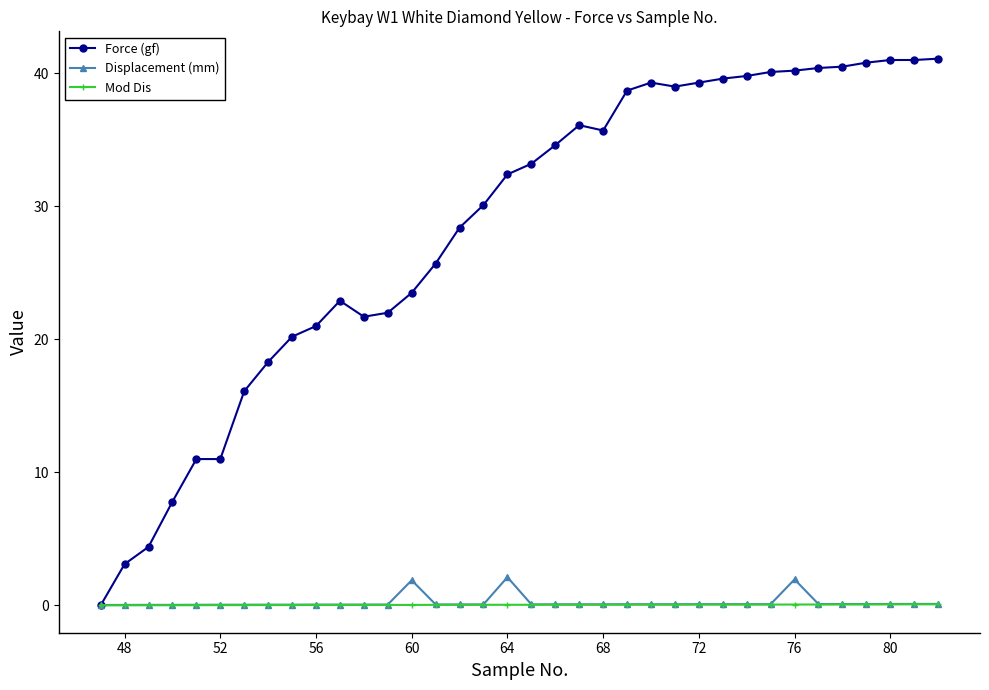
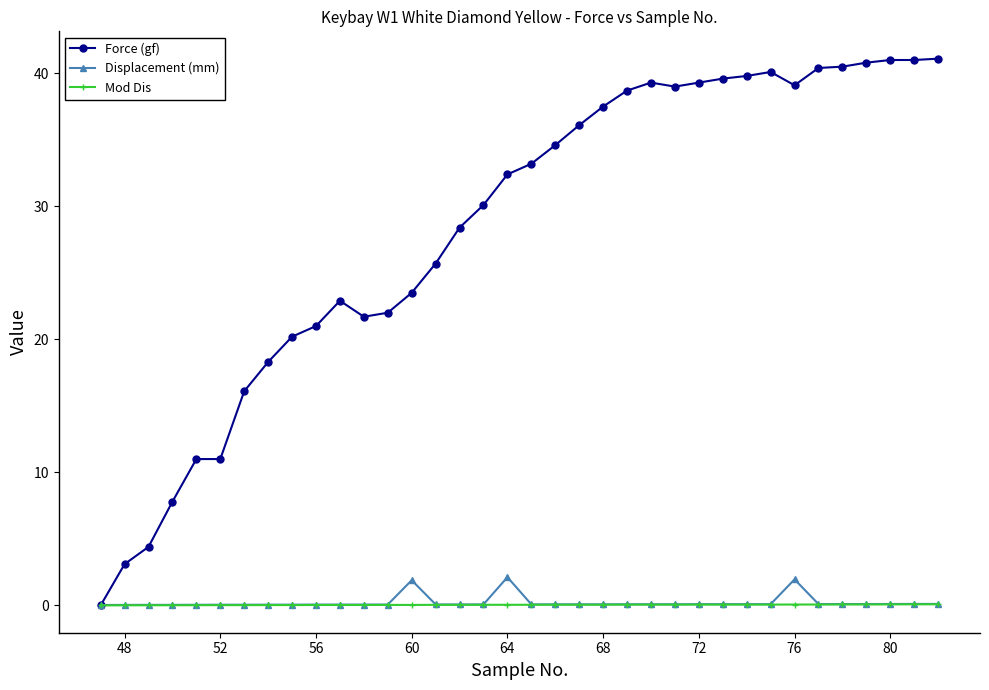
  {
    "Force (gf)": {
      "48": 3.1,
      "52": 11.0,
      "56": 21.0,
      "60": 23.5,
      "64": 32.4,
-     "68": 35.7,
+     "68": 37.5,
      "72": 39.3,
-     "76": 40.2,
+     "76": 39.1,
      "80": 41.0
    },
    "Displacement (mm)": {
      "60": 1.9,
      "64": 2.1,
      "76": 2.0
    },
    "Mod Dis": {
      "60": 0.0,
      "64": 0.0,
      "76": 0.1
    }
  }
